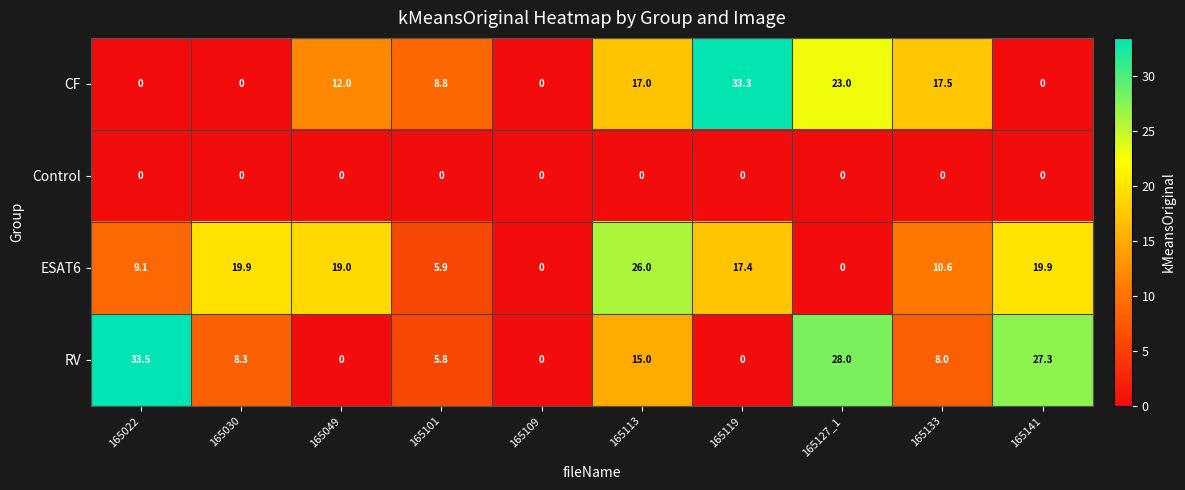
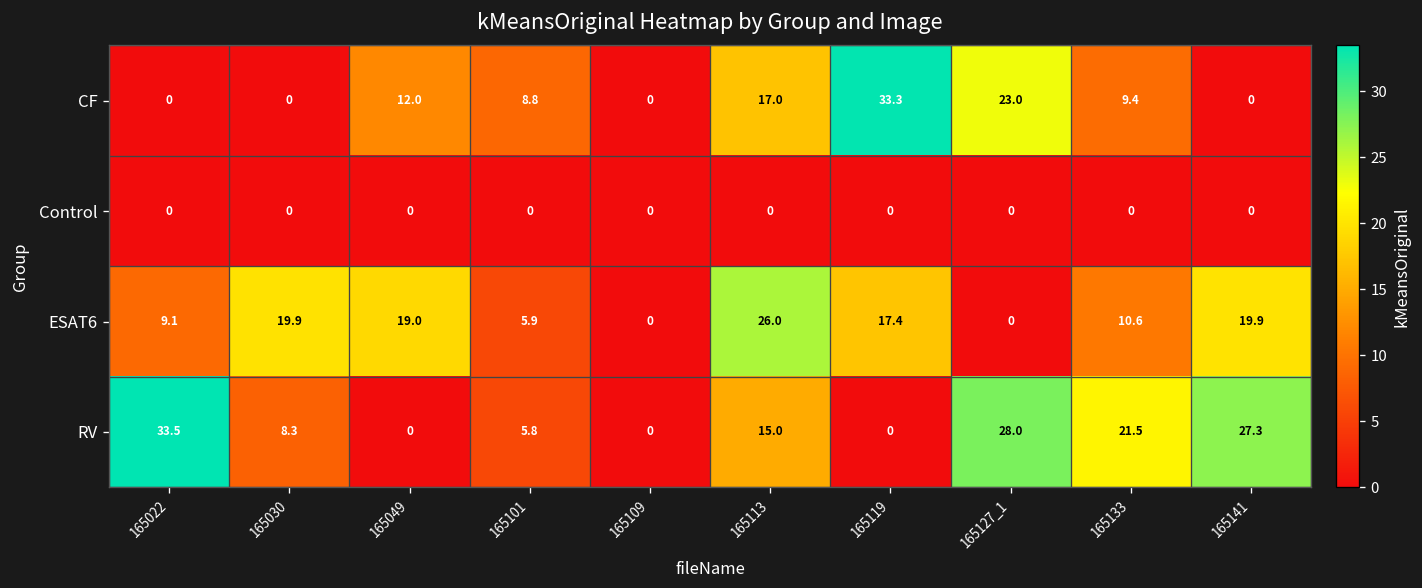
  {
    "CF": {
      "165022": 0,
      "165030": 0,
      "165049": 12.0,
      "165101": 8.8,
      "165109": 0,
      "165113": 17.0,
      "165119": 33.3,
      "165127_1": 23.0,
-     "165133": 17.5,
+     "165133": 9.4,
      "165141": 0
    },
    "Control": {
      "165022": 0,
      "165030": 0,
      "165049": 0,
      "165101": 0,
      "165109": 0,
      "165113": 0,
      "165119": 0,
      "165127_1": 0,
      "165133": 0,
      "165141": 0
    },
    "ESAT6": {
      "165022": 9.1,
      "165030": 19.9,
      "165049": 19.0,
      "165101": 5.9,
      "165109": 0,
      "165113": 26.0,
      "165119": 17.4,
      "165127_1": 0,
      "165133": 10.6,
      "165141": 19.9
    },
    "RV": {
      "165022": 33.5,
      "165030": 8.3,
      "165049": 0,
      "165101": 5.8,
      "165109": 0,
      "165113": 15.0,
      "165119": 0,
      "165127_1": 28.0,
-     "165133": 8.0,
+     "165133": 21.5,
      "165141": 27.3
    }
  }
